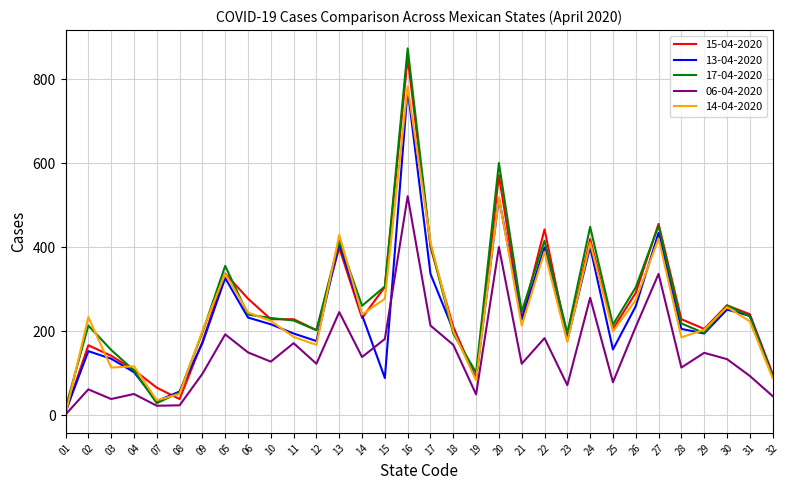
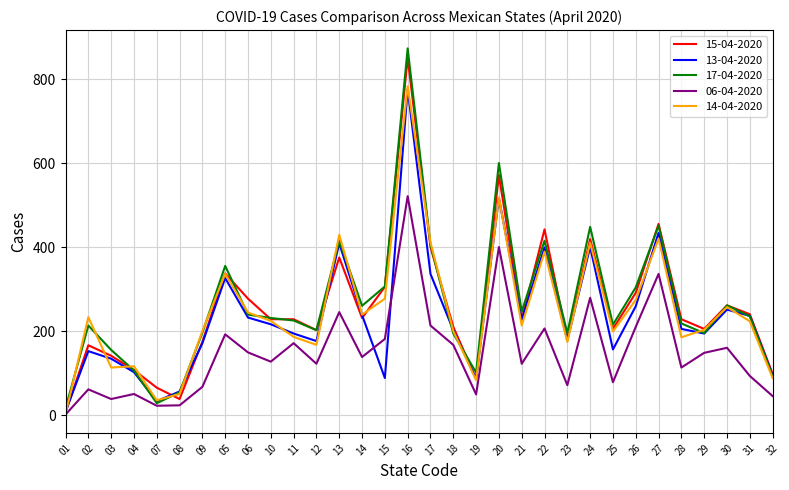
  {
    "15-04-2020": {
      "02": 170,
      "03": 140,
      "07": 70,
      "08": 40,
      "06": 280,
-     "13": 400,
+     "13": 380,
      "14": 230,
      "16": 850,
      "18": 210,
      "20": 570,
      "22": 440,
      "24": 420,
      "26": 290,
      "28": 230
    },
    "13-04-2020": {
      "02": 150,
      "03": 140,
      "05": 330,
      "06": 230,
      "10": 220,
      "11": 200,
      "12": 180,
      "15": 90,
      "16": 780,
      "17": 340,
      "22": 400,
      "24": 400,
      "25": 160,
      "26": 260,
      "27": 440,
      "28": 210
    },
    "17-04-2020": {
      "01": 20,
      "02": 210,
      "03": 160,
      "05": 360,
      "14": 260,
      "16": 870,
      "19": 100,
      "20": 600,
      "21": 250,
      "22": 420,
      "23": 200,
      "24": 450,
      "25": 220,
      "26": 310,
      "28": 220
    },
    "06-04-2020": {
      "02": 60,
      "03": 40,
      "04": 50,
      "08": 20,
-     "09": 100,
+     "09": 70,
      "05": 190,
      "06": 150,
      "10": 130,
      "11": 170,
      "12": 120,
      "13": 250,
      "14": 140,
      "15": 180,
      "16": 520,
      "17": 210,
      "18": 170,
      "19": 50,
      "20": 400,
      "21": 120,
-     "22": 180,
+     "22": 210,
      "23": 70,
      "24": 280,
      "25": 80,
      "26": 210,
      "27": 340,
      "28": 110,
      "29": 150,
-     "30": 130,
+     "30": 160,
      "31": 90,
      "32": 50
    },
    "14-04-2020": {
      "02": 230,
      "03": 110,
      "04": 120,
      "11": 190,
      "12": 170,
      "13": 430,
      "15": 280,
      "16": 780,
      "21": 210,
      "22": 390,
      "24": 410,
      "26": 280,
      "27": 420,
      "28": 190,
      "31": 220
    }
  }
